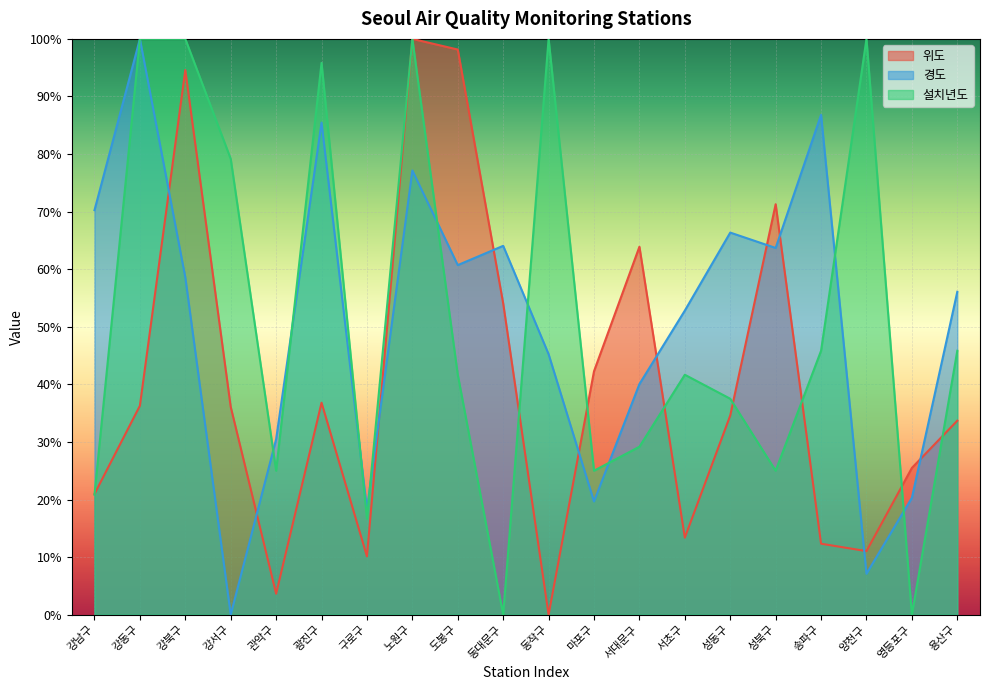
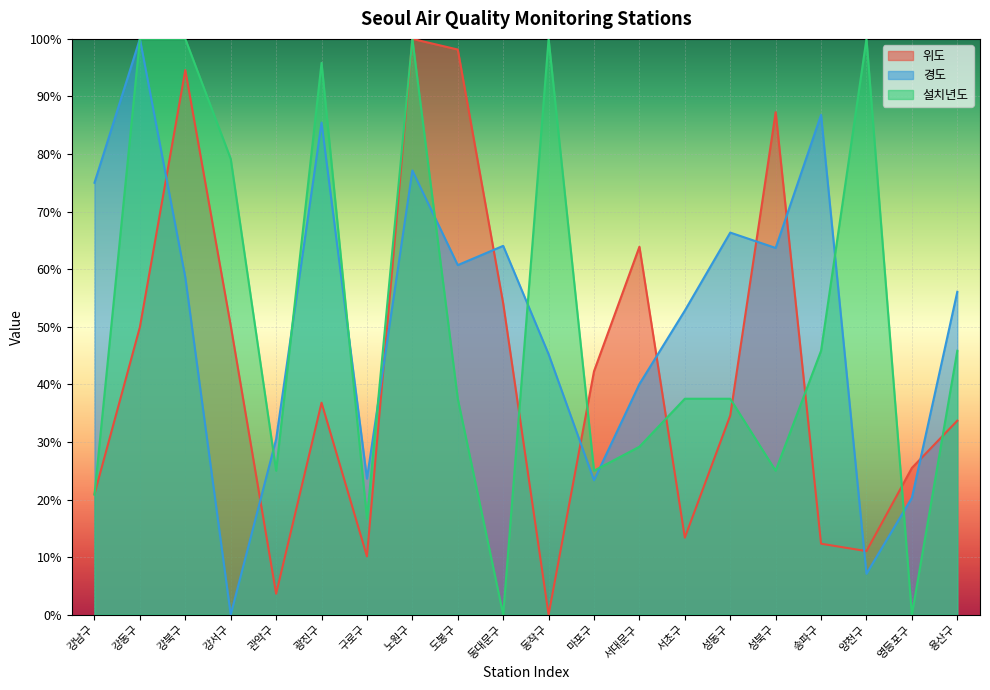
  {
    "위도": {
-     "강동구": "36%",
+     "강동구": "50%",
      "강북구": "95%",
-     "강서구": "36%",
+     "강서구": "50%",
      "관악구": "4%",
      "광진구": "37%",
      "구로구": "10%",
      "도봉구": "98%",
      "동대문구": "54%",
      "동작구": "0%",
      "마포구": "42%",
      "서대문구": "64%",
      "서초구": "13%",
      "성동구": "35%",
-     "성북구": "71%",
+     "성북구": "87%",
      "송파구": "12%",
      "양천구": "11%",
      "영등포구": "25%",
      "용산구": "34%"
    },
    "경도": {
-     "강남구": "70%",
+     "강남구": "75%",
      "강북구": "59%",
      "강서구": "0%",
      "관악구": "30%",
      "광진구": "85%",
-     "구로구": "18%",
+     "구로구": "24%",
      "노원구": "77%",
      "도봉구": "61%",
      "동대문구": "64%",
      "동작구": "45%",
-     "마포구": "20%",
+     "마포구": "23%",
      "서대문구": "40%",
      "서초구": "53%",
      "성동구": "66%",
      "성북구": "64%",
      "송파구": "87%",
      "양천구": "7%",
      "영등포구": "20%",
      "용산구": "56%"
    },
    "설치년도": {
      "강북구": "100%",
      "강서구": "79%",
      "관악구": "25%",
      "광진구": "96%",
      "구로구": "17%",
-     "도봉구": "42%",
+     "도봉구": "38%",
      "동대문구": "0%",
      "동작구": "100%",
      "마포구": "25%",
      "서대문구": "29%",
-     "서초구": "42%",
+     "서초구": "38%",
      "성동구": "38%",
      "성북구": "25%",
      "송파구": "46%",
      "양천구": "100%",
      "영등포구": "0%",
      "용산구": "46%"
    }
  }
